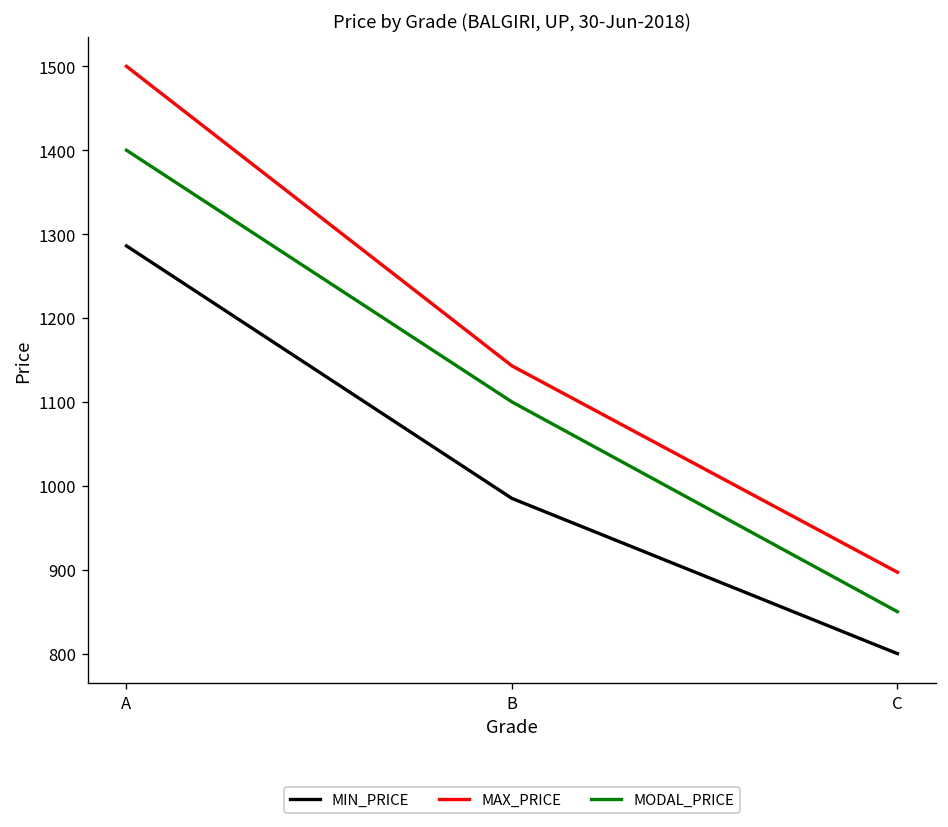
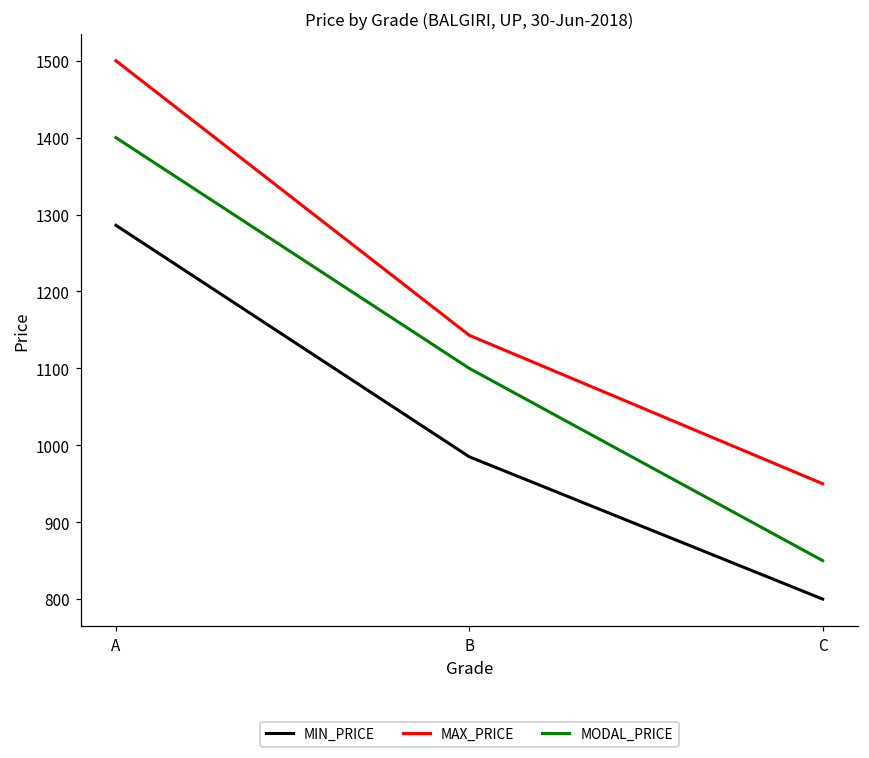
  {
    "MIN_PRICE": {
      "A": 1290,
      "B": 990,
      "C": 800
    },
    "MAX_PRICE": {
      "A": 1500,
      "B": 1140,
-     "C": 900
+     "C": 950
    },
    "MODAL_PRICE": {
      "A": 1400,
      "B": 1100,
      "C": 850
    }
  }
